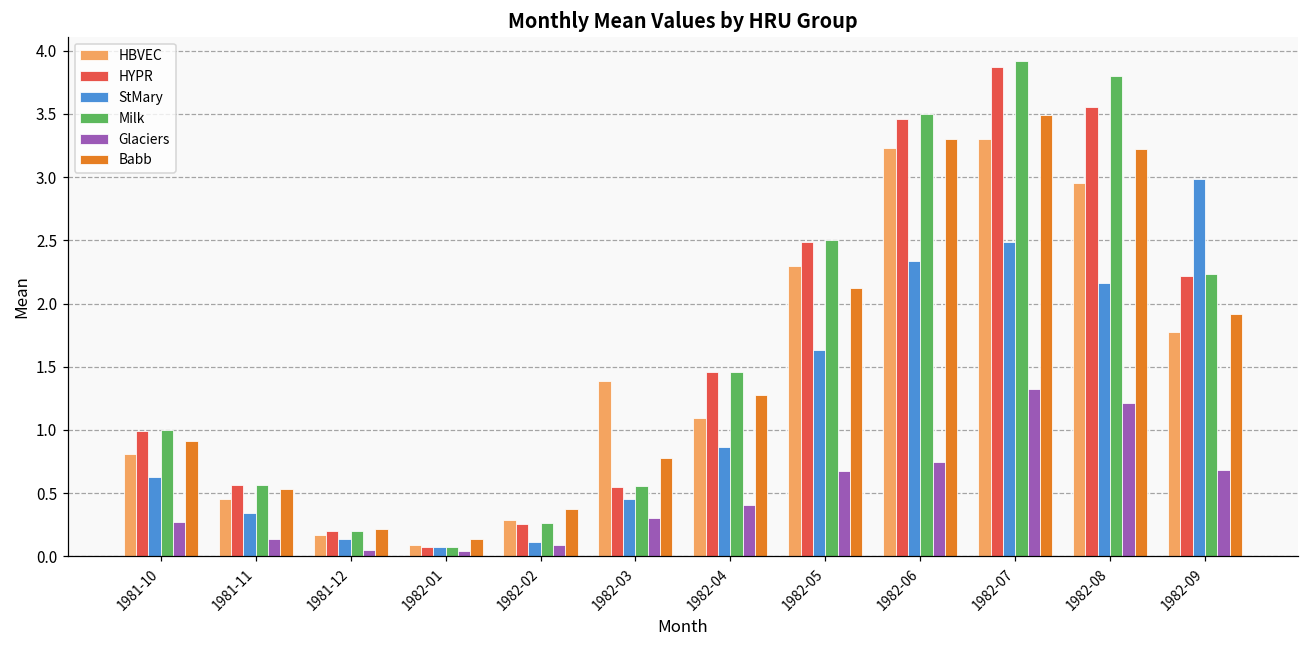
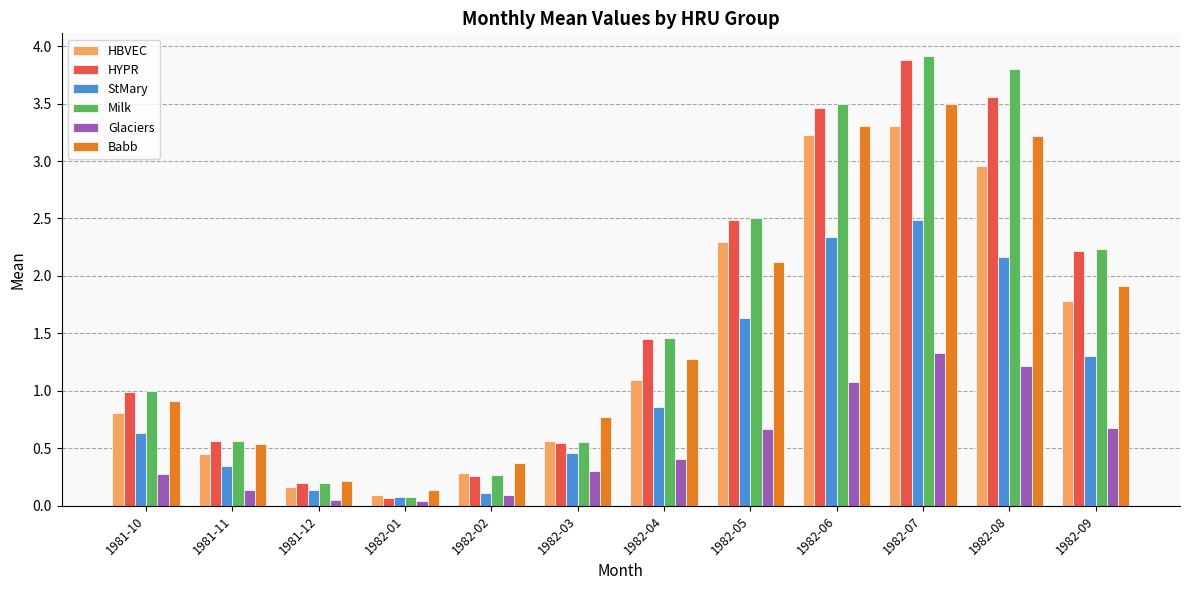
  {
    "HBVEC": {
      "1981-10": 0.81,
      "1981-11": 0.45,
      "1981-12": 0.17,
      "1982-01": 0.09,
      "1982-02": 0.29,
-     "1982-03": 1.39,
+     "1982-03": 0.57,
      "1982-04": 1.09,
      "1982-05": 2.30,
      "1982-06": 3.23,
      "1982-07": 3.30,
      "1982-08": 2.96,
      "1982-09": 1.78
    },
    "StMary": {
      "1981-10": 0.63,
      "1981-11": 0.35,
      "1981-12": 0.13,
      "1982-01": 0.08,
      "1982-02": 0.11,
      "1982-03": 0.46,
      "1982-04": 0.86,
      "1982-05": 1.64,
      "1982-06": 2.34,
      "1982-07": 2.48,
      "1982-08": 2.17,
-     "1982-09": 2.98
+     "1982-09": 1.30
    },
    "Milk": {
      "1981-10": 1.00,
      "1981-11": 0.57,
      "1981-12": 0.20,
      "1982-01": 0.07,
      "1982-02": 0.27,
      "1982-03": 0.56,
      "1982-04": 1.46,
      "1982-05": 2.51,
      "1982-06": 3.50,
      "1982-07": 3.92,
      "1982-08": 3.80,
      "1982-09": 2.24
    },
    "Glaciers": {
      "1981-10": 0.28,
      "1981-11": 0.14,
      "1981-12": 0.05,
      "1982-01": 0.04,
      "1982-02": 0.09,
      "1982-03": 0.31,
      "1982-04": 0.40,
      "1982-05": 0.67,
-     "1982-06": 0.75,
+     "1982-06": 1.08,
      "1982-07": 1.33,
      "1982-08": 1.22,
      "1982-09": 0.68
    }
  }
